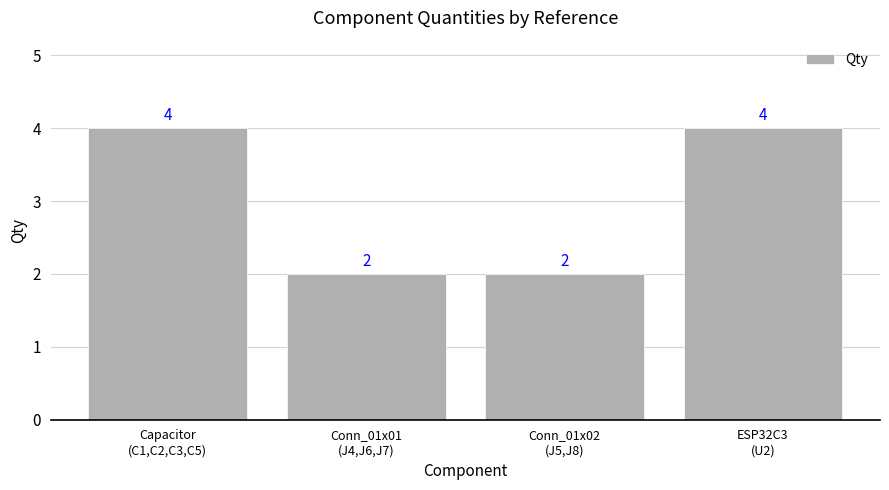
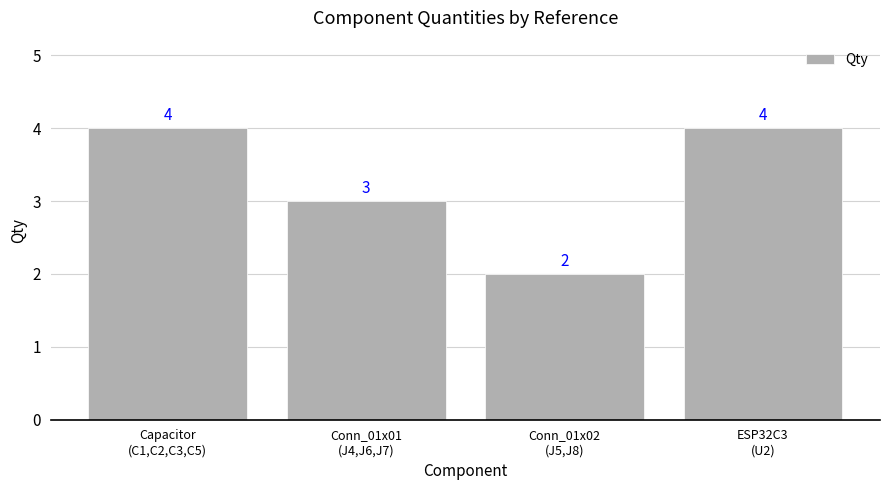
  {
    "Capacitor (C1,C2,C3,C5)": 4,
-   "Conn_01x01 (J4,J6,J7)": 2,
+   "Conn_01x01 (J4,J6,J7)": 3,
    "Conn_01x02 (J5,J8)": 2,
    "ESP32C3 (U2)": 4
  }
